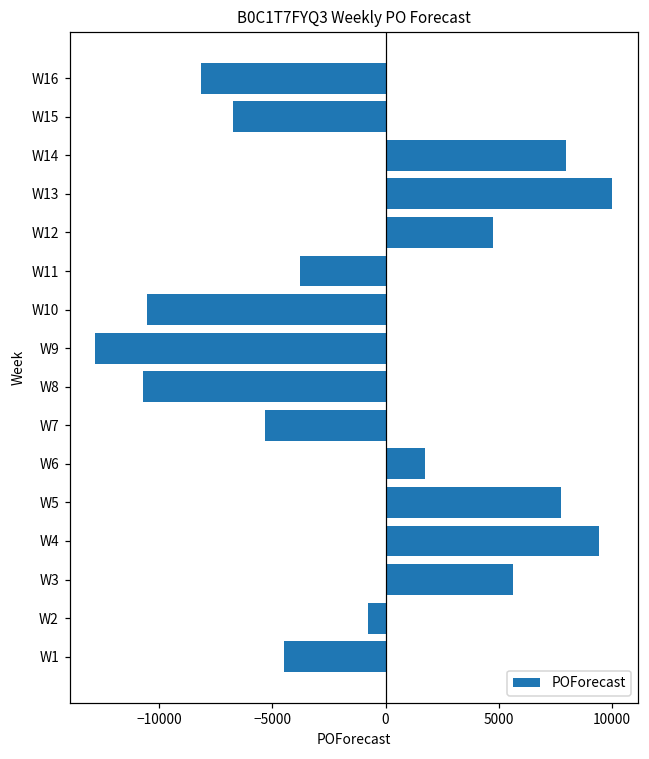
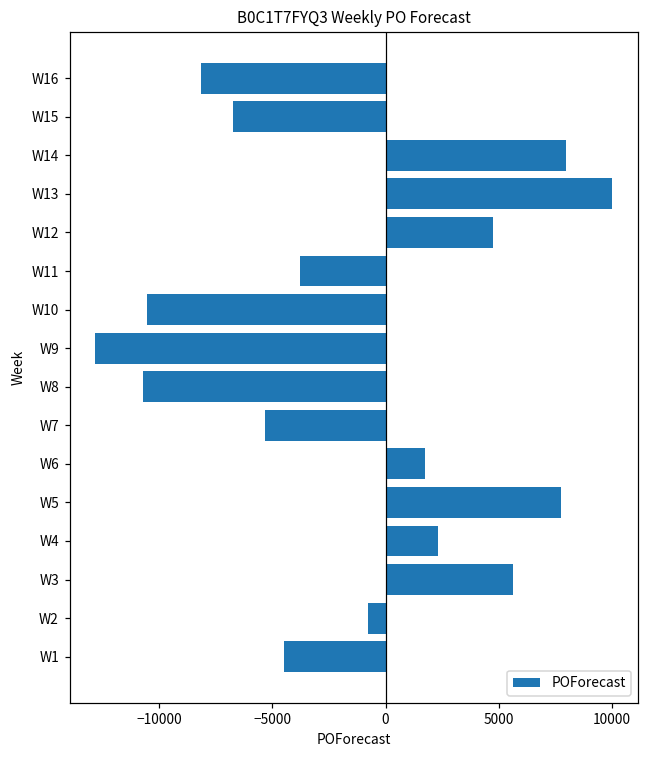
  {
    "W16": -8200,
    "W15": -6700,
    "W14": 8000,
    "W13": 10000,
    "W12": 4800,
    "W11": -3800,
    "W10": -10500,
    "W9": -12800,
    "W8": -10700,
    "W7": -5300,
    "W6": 1700,
    "W5": 7700,
-   "W4": 9400,
+   "W4": 2300,
    "W3": 5600,
    "W2": -800,
    "W1": -4500
  }
